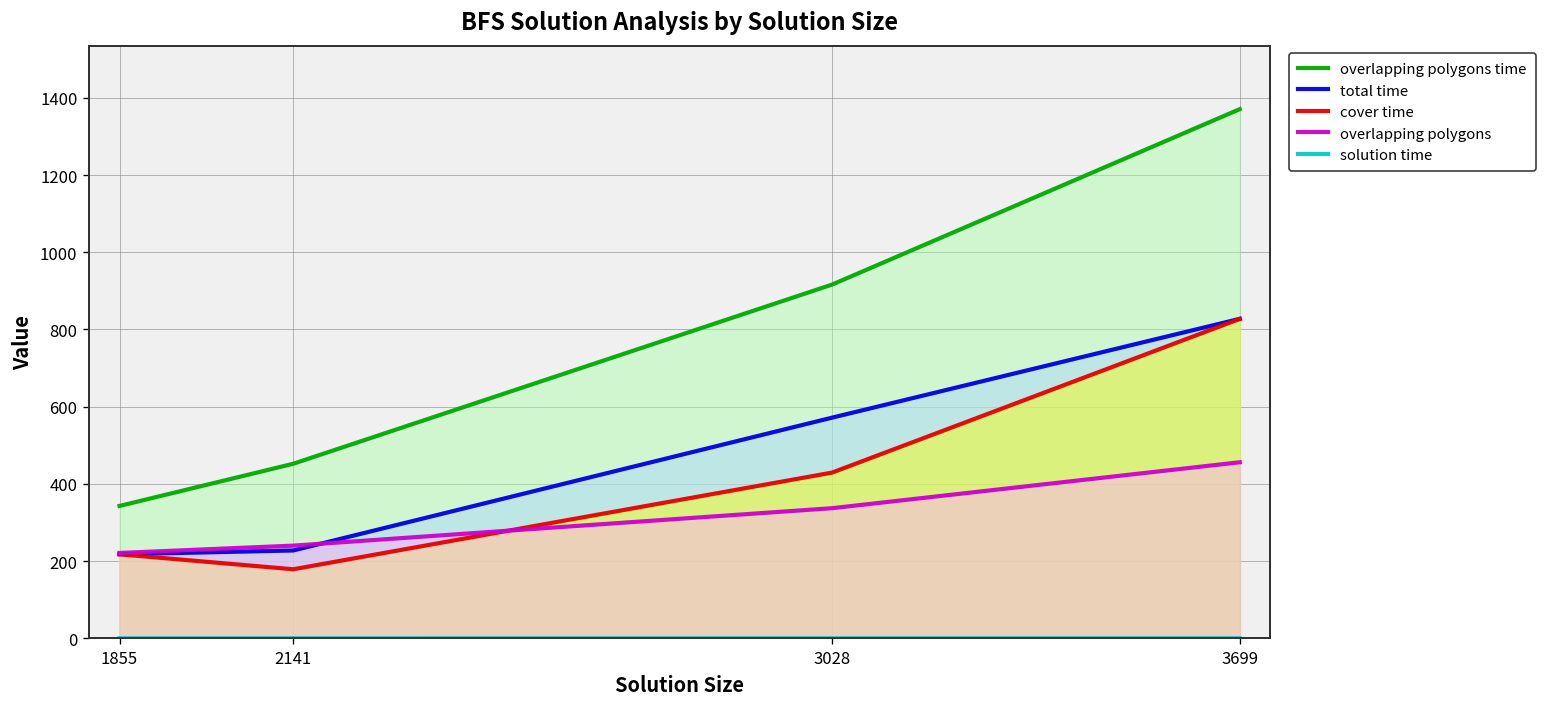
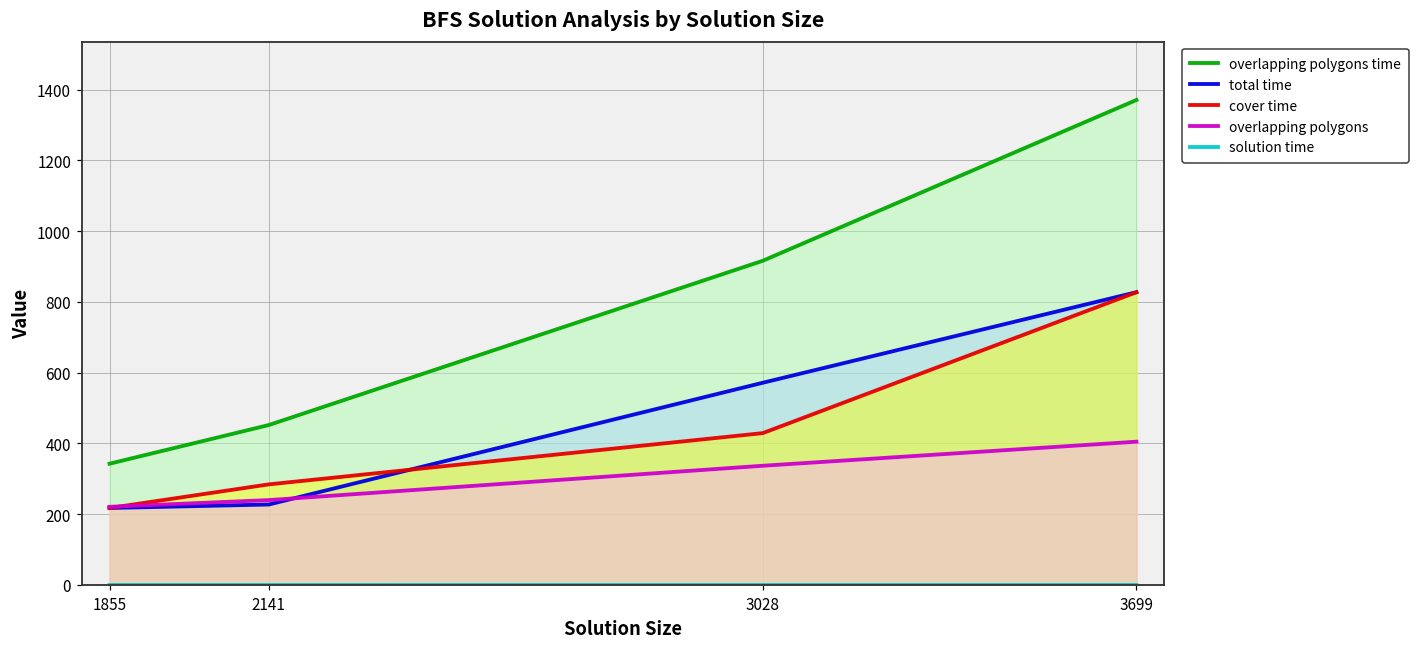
  {
    "overlapping polygons time": {
      "1855": 340,
      "2141": 450,
      "3028": 920,
      "3699": 1370
    },
    "total time": {
      "2141": 230,
      "3028": 570
    },
    "cover time": {
-     "2141": 180,
+     "2141": 280,
      "3028": 430
    },
    "overlapping polygons": {
      "2141": 240,
      "3028": 340,
-     "3699": 460
+     "3699": 410
    },
    "solution time": {
      "1855": 0,
      "2141": 0,
      "3028": 0,
      "3699": 0
    }
  }
